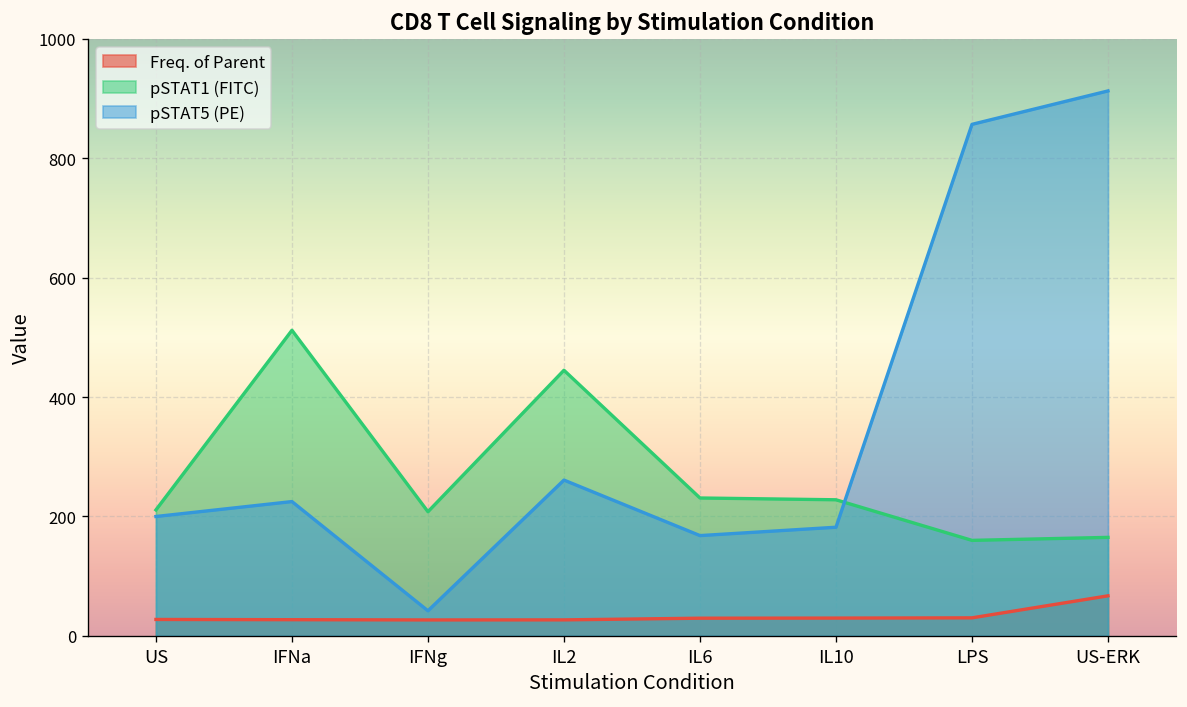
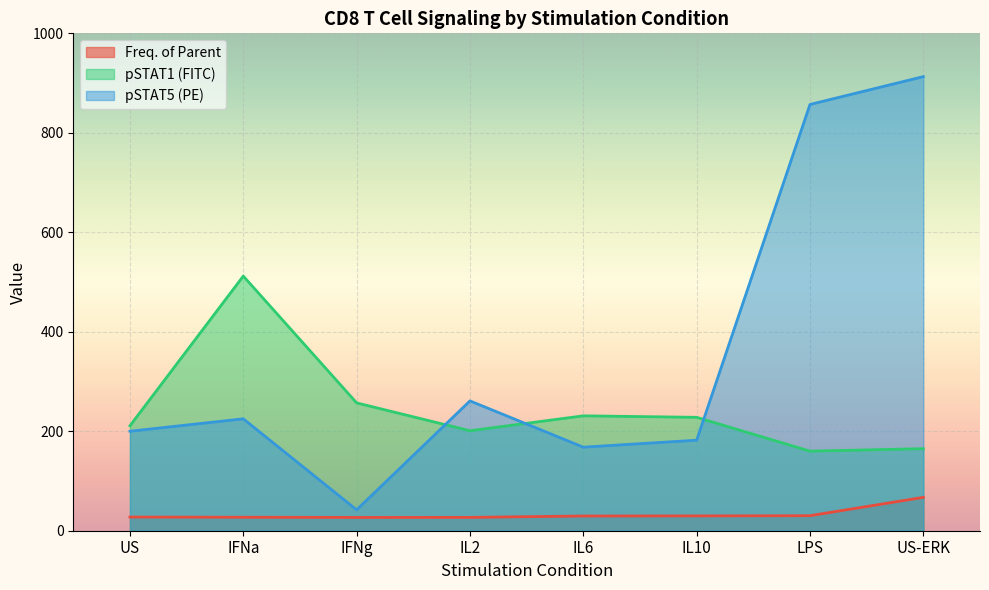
  {
    "Freq. of Parent": {
      "US": 30,
      "IFNa": 30,
      "IFNg": 30,
      "IL2": 30,
      "IL6": 30,
      "IL10": 30,
      "LPS": 30,
      "US-ERK": 70
    },
    "pSTAT1 (FITC)": {
      "US": 210,
      "IFNa": 510,
-     "IFNg": 210,
-     "IL2": 450,
+     "IFNg": 260,
+     "IL2": 200,
      "IL6": 230,
      "IL10": 230,
      "LPS": 160,
      "US-ERK": 170
    },
    "pSTAT5 (PE)": {
      "US": 200,
      "IFNa": 230,
      "IFNg": 40,
      "IL2": 260,
      "IL6": 170,
      "IL10": 180,
      "LPS": 860,
      "US-ERK": 910
    }
  }
